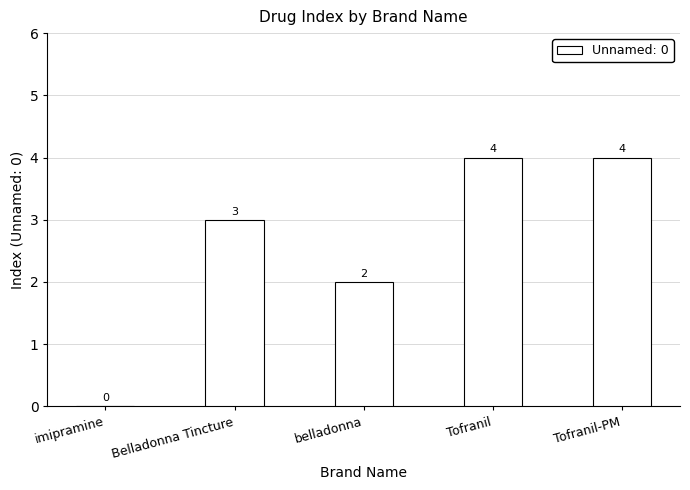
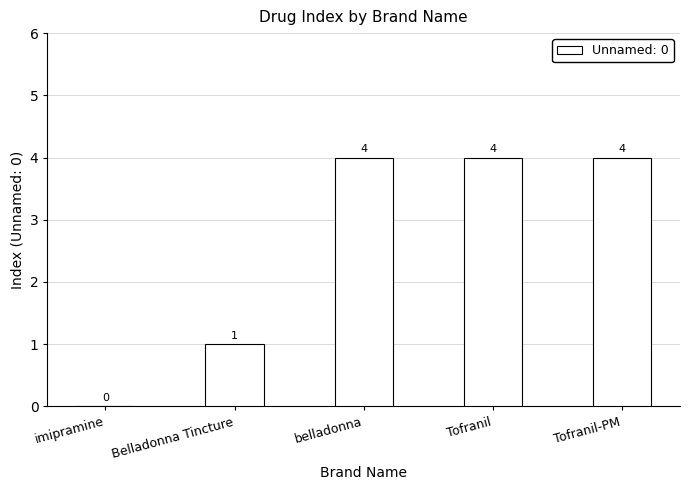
  {
    "imipramine": 0,
-   "Belladonna Tincture": 3,
-   "belladonna": 2,
+   "Belladonna Tincture": 1,
+   "belladonna": 4,
    "Tofranil": 4,
    "Tofranil-PM": 4
  }
